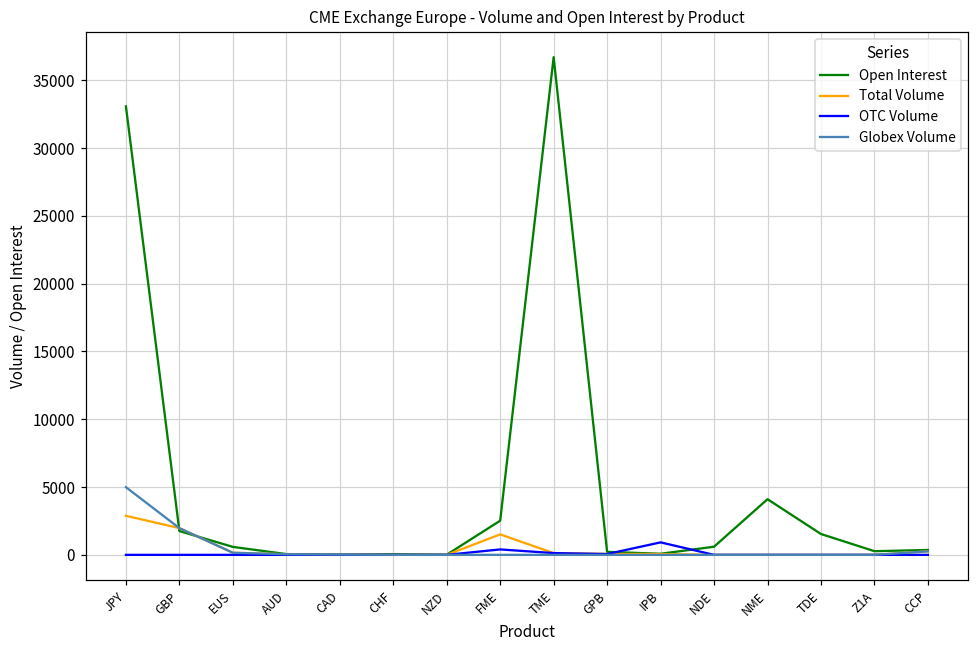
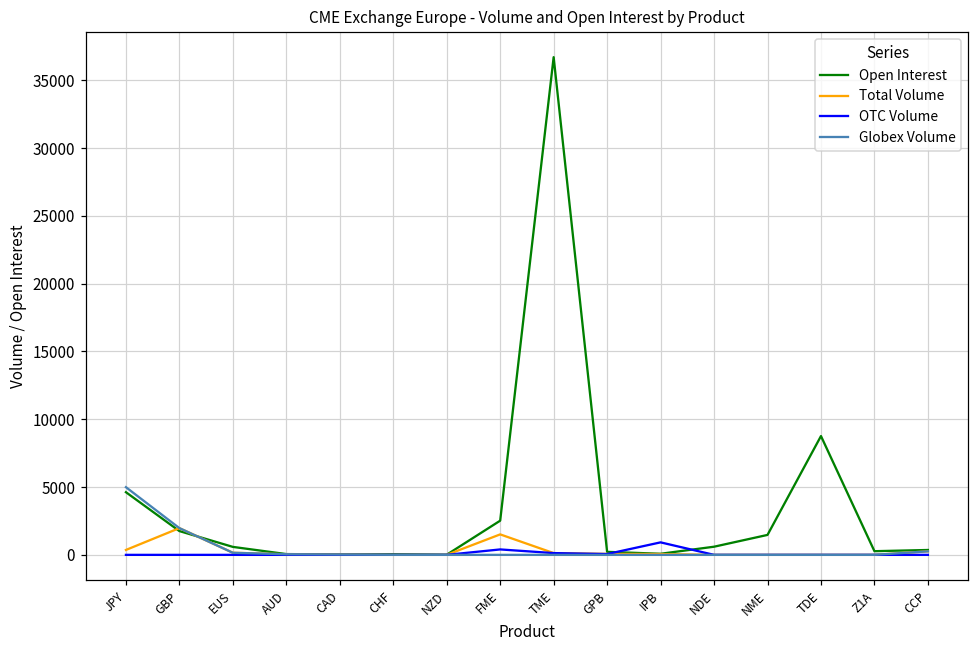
  {
    "Open Interest": {
-     "JPY": 33100,
+     "JPY": 4600,
      "GBP": 1800,
      "EUS": 600,
      "FME": 2500,
      "TME": 36700,
      "NDE": 600,
-     "NME": 4100,
-     "TDE": 1500,
+     "NME": 1500,
+     "TDE": 8800,
      "Z1A": 300
    },
    "Total Volume": {
-     "JPY": 2900,
+     "JPY": 400,
      "FME": 1500
    },
    "OTC Volume": {
      "JPY": 0,
      "GBP": 0,
      "FME": 400,
      "IPB": 900,
      "CCP": 0
    },
    "Globex Volume": {
      "JPY": 5000,
      "FME": 0
    }
  }
